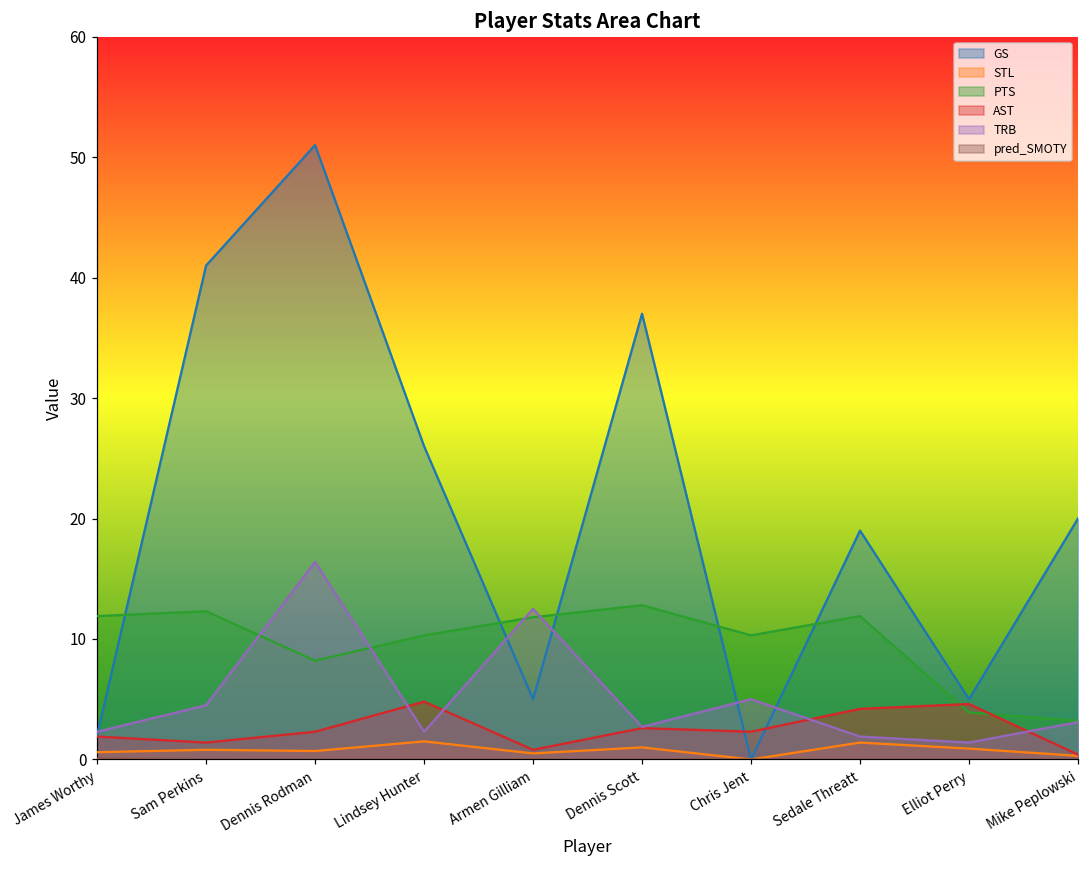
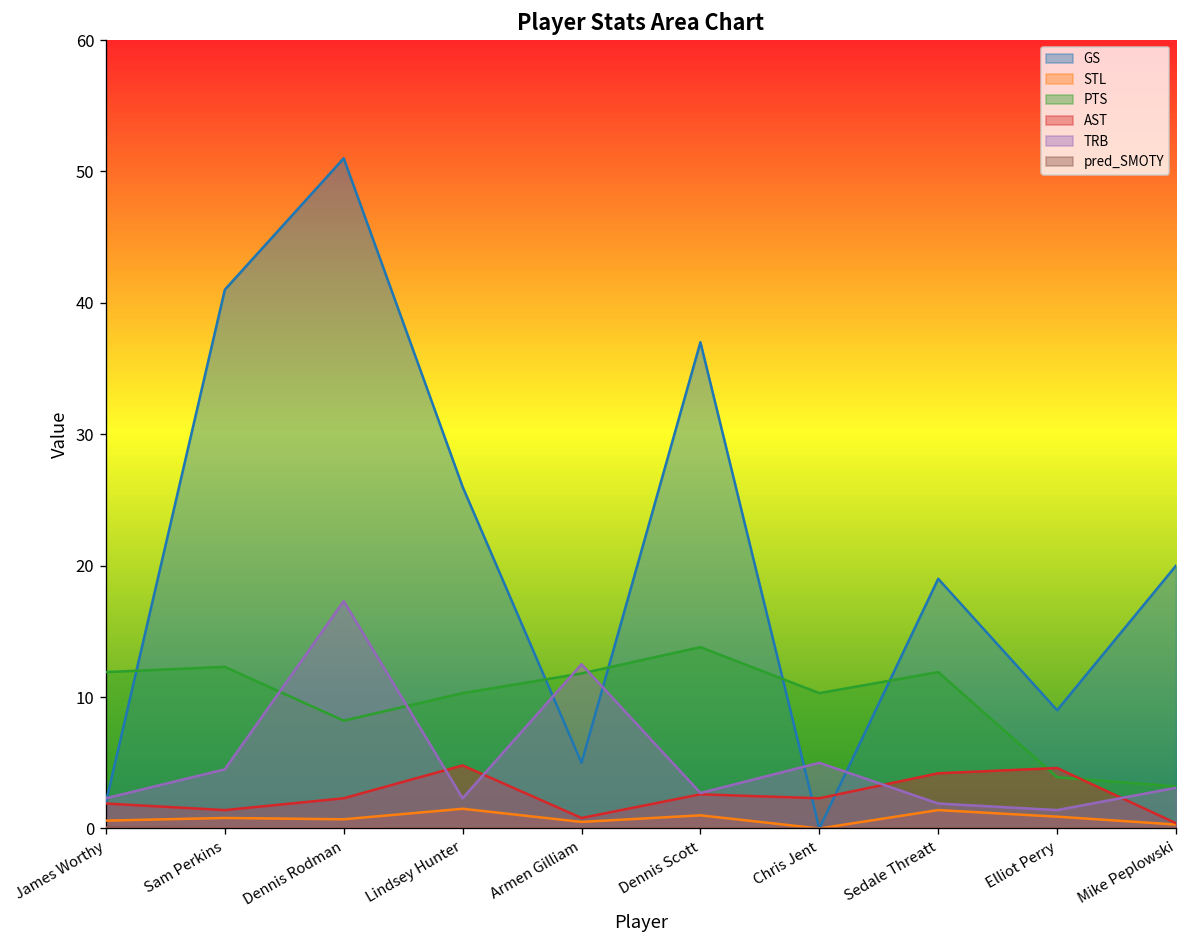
  {
    "GS": {
      "Sam Perkins": 41,
      "Dennis Rodman": 51,
      "Lindsey Hunter": 26,
      "Armen Gilliam": 5,
      "Dennis Scott": 37,
      "Sedale Threatt": 19,
-     "Elliot Perry": 5,
+     "Elliot Perry": 9,
      "Mike Peplowski": 20
    },
    "PTS": {
      "James Worthy": 11.9,
      "Sam Perkins": 12.3,
      "Dennis Rodman": 8.2,
      "Lindsey Hunter": 10.3,
      "Armen Gilliam": 11.8,
-     "Dennis Scott": 12.8,
+     "Dennis Scott": 13.8,
      "Chris Jent": 10.3,
      "Sedale Threatt": 11.9,
      "Elliot Perry": 3.9
    },
    "TRB": {
      "James Worthy": 2.3,
      "Sam Perkins": 4.5,
-     "Dennis Rodman": 16.4,
+     "Dennis Rodman": 17.3,
      "Lindsey Hunter": 2.3,
      "Armen Gilliam": 12.5,
      "Chris Jent": 5.0,
      "Sedale Threatt": 1.9,
      "Elliot Perry": 1.4
    }
  }
